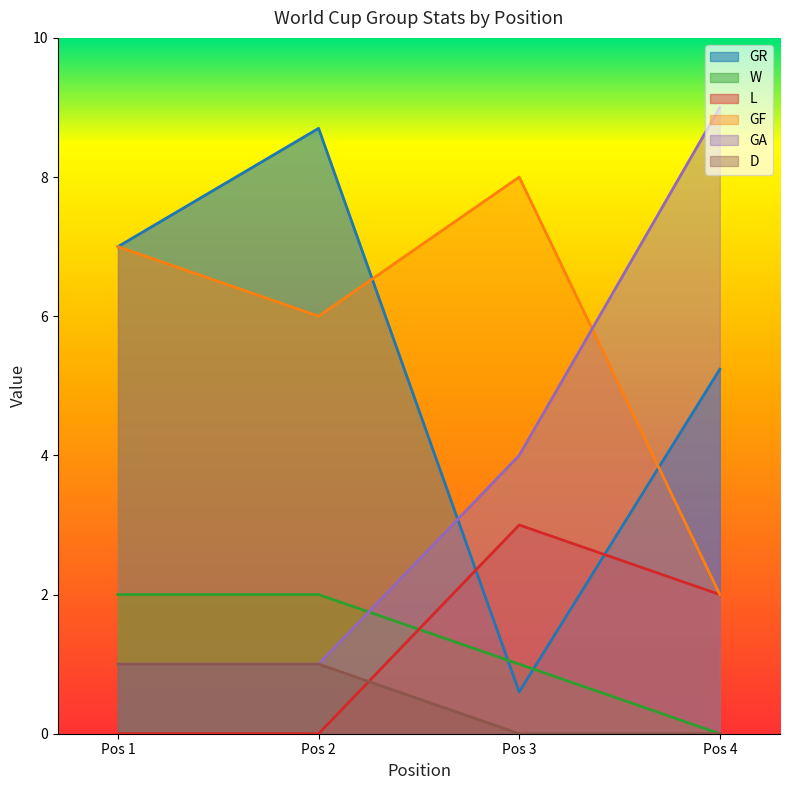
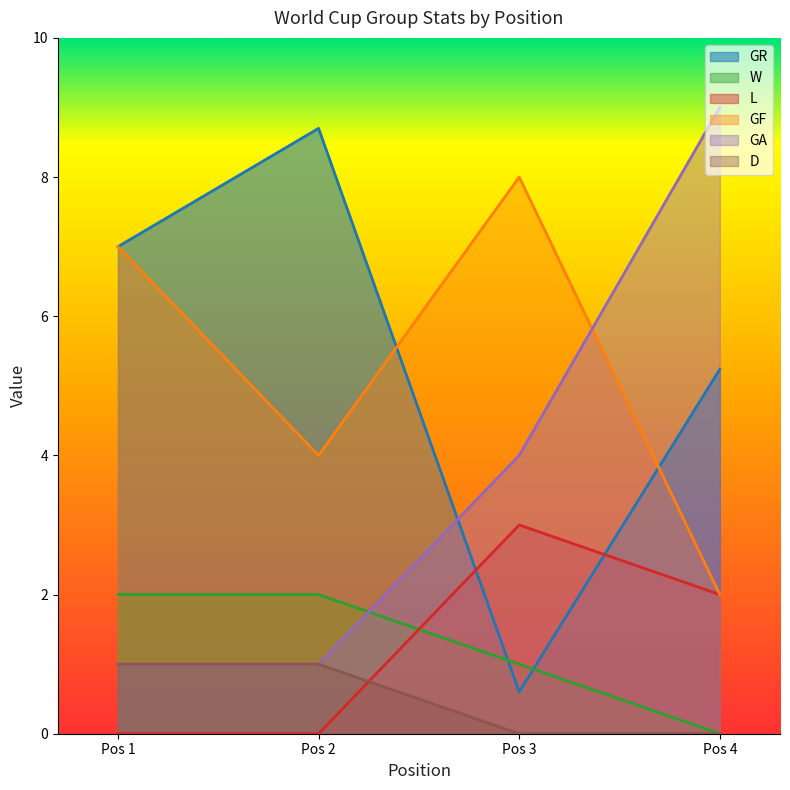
  {
    "GR": {
      "Pos 2": 8.7,
      "Pos 3": 0.6,
      "Pos 4": 5.2
    },
    "W": {
      "Pos 1": 2,
      "Pos 2": 2,
      "Pos 3": 1
    },
    "L": {
      "Pos 1": 0,
      "Pos 2": 0,
      "Pos 3": 3
    },
    "GF": {
-     "Pos 2": 6,
+     "Pos 2": 4,
      "Pos 3": 8
    },
    "GA": {
      "Pos 3": 4
    },
    "D": {
      "Pos 3": 0
    }
  }
